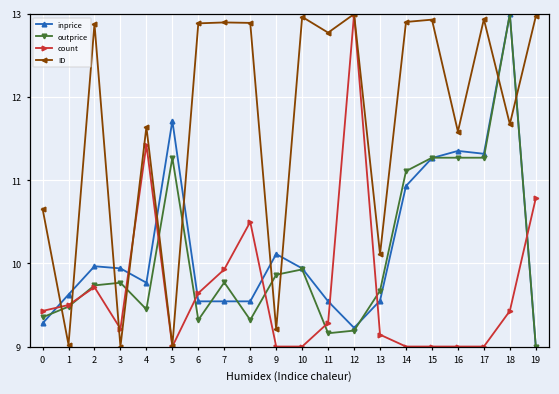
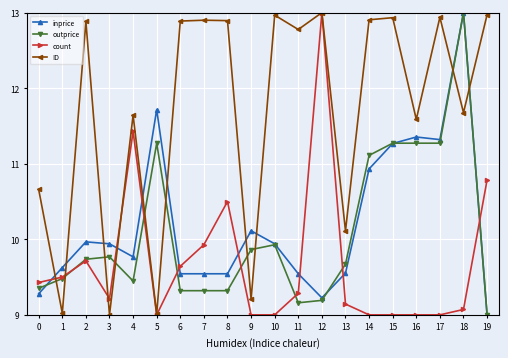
  {
    "inprice": {
      "0": 9.3,
      "1": 9.6,
      "2": 10.0,
      "3": 9.9,
      "4": 9.8,
      "5": 11.7,
      "6": 9.5,
      "7": 9.5,
      "8": 9.5,
      "9": 10.1,
      "11": 9.5,
      "13": 9.6,
      "14": 10.9,
      "16": 11.4,
      "17": 11.3
    },
    "outprice": {
      "0": 9.4,
      "3": 9.8,
      "4": 9.4,
      "5": 11.3,
      "6": 9.3,
-     "7": 9.8,
+     "7": 9.3,
      "8": 9.3,
      "9": 9.9,
      "11": 9.2,
      "13": 9.7,
      "14": 11.1,
      "16": 11.3,
      "17": 11.3
    },
    "count": {
      "0": 9.4,
      "3": 9.2,
      "4": 11.4,
      "6": 9.6,
      "7": 9.9,
      "8": 10.5,
      "9": 9.0,
      "10": 9.0,
      "11": 9.3,
      "13": 9.1,
      "14": 9.0,
      "15": 9.0,
      "16": 9.0,
      "17": 9.0,
-     "18": 9.4,
+     "18": 9.1,
      "19": 10.8
    },
    "ID": {
      "0": 10.7,
      "1": 9.0,
      "2": 12.9,
      "3": 9.0,
      "4": 11.6,
      "6": 12.9,
      "7": 12.9,
      "8": 12.9,
      "9": 9.2,
      "10": 13.0,
      "11": 12.8,
      "13": 10.1,
      "14": 12.9,
      "15": 12.9,
      "16": 11.6,
      "17": 12.9,
      "18": 11.7,
      "19": 13.0
    }
  }
